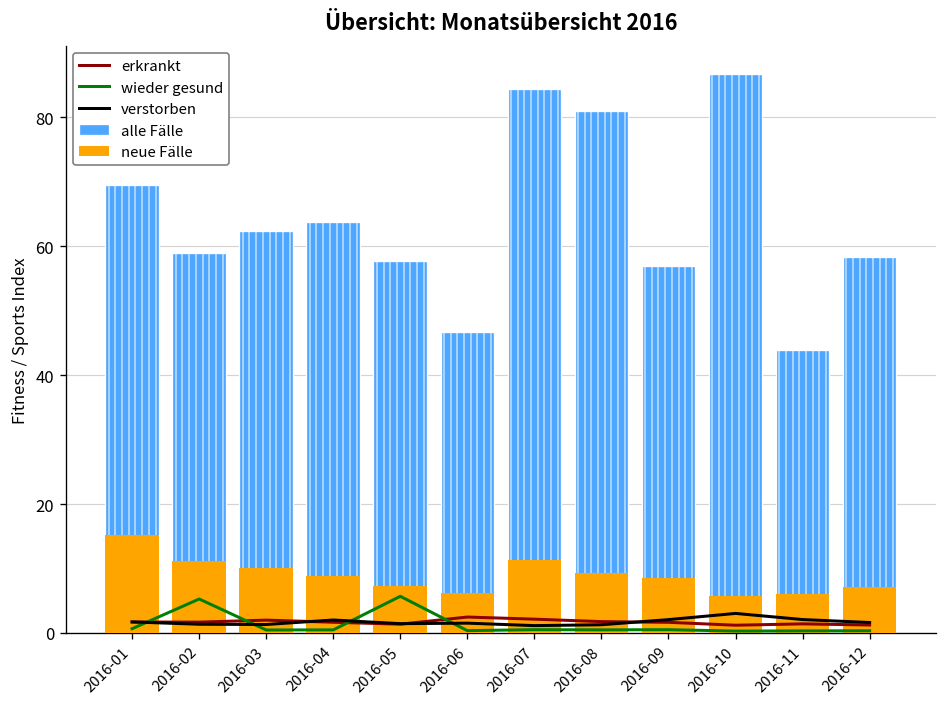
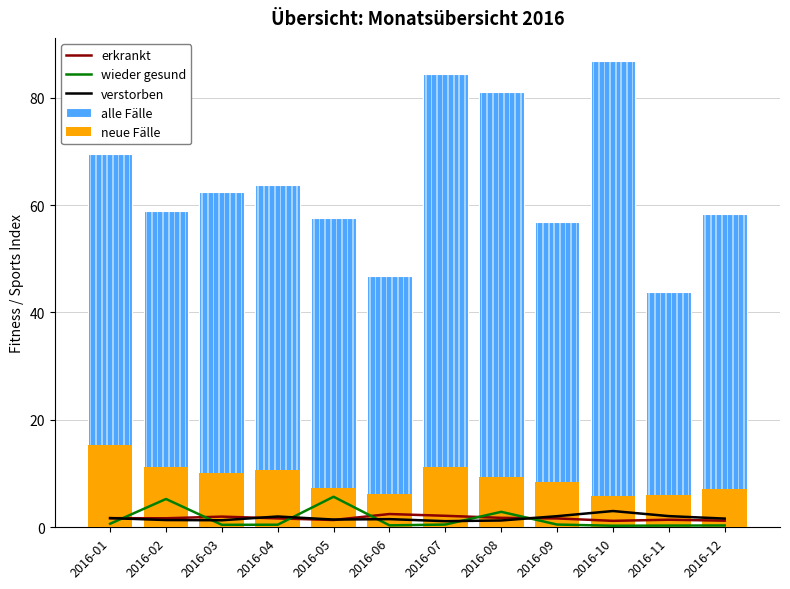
  {
    "alle Fälle": {
      "2016-01": 69,
      "2016-02": 59,
      "2016-03": 62,
      "2016-04": 64,
      "2016-05": 58,
      "2016-06": 47,
      "2016-07": 84,
      "2016-08": 81,
      "2016-09": 57,
      "2016-10": 87,
      "2016-11": 44,
      "2016-12": 58
    },
    "erkrankt": {
      "2016-03": 2,
      "2016-06": 2,
      "2016-07": 2,
      "2016-08": 2,
      "2016-10": 1,
      "2016-11": 1
    },
    "wieder gesund": {
      "2016-01": 1,
      "2016-02": 5,
      "2016-03": 0,
      "2016-04": 0,
      "2016-05": 6,
      "2016-06": 0,
      "2016-07": 1,
-     "2016-08": 0,
+     "2016-08": 3,
      "2016-09": 1,
      "2016-10": 0,
      "2016-11": 0,
      "2016-12": 0
    },
    "verstorben": {
      "2016-03": 1,
      "2016-06": 2,
      "2016-07": 1,
      "2016-08": 1,
      "2016-10": 3,
      "2016-11": 2
    },
    "neue Fälle": {
-     "2016-04": 9
+     "2016-04": 11
    }
  }
